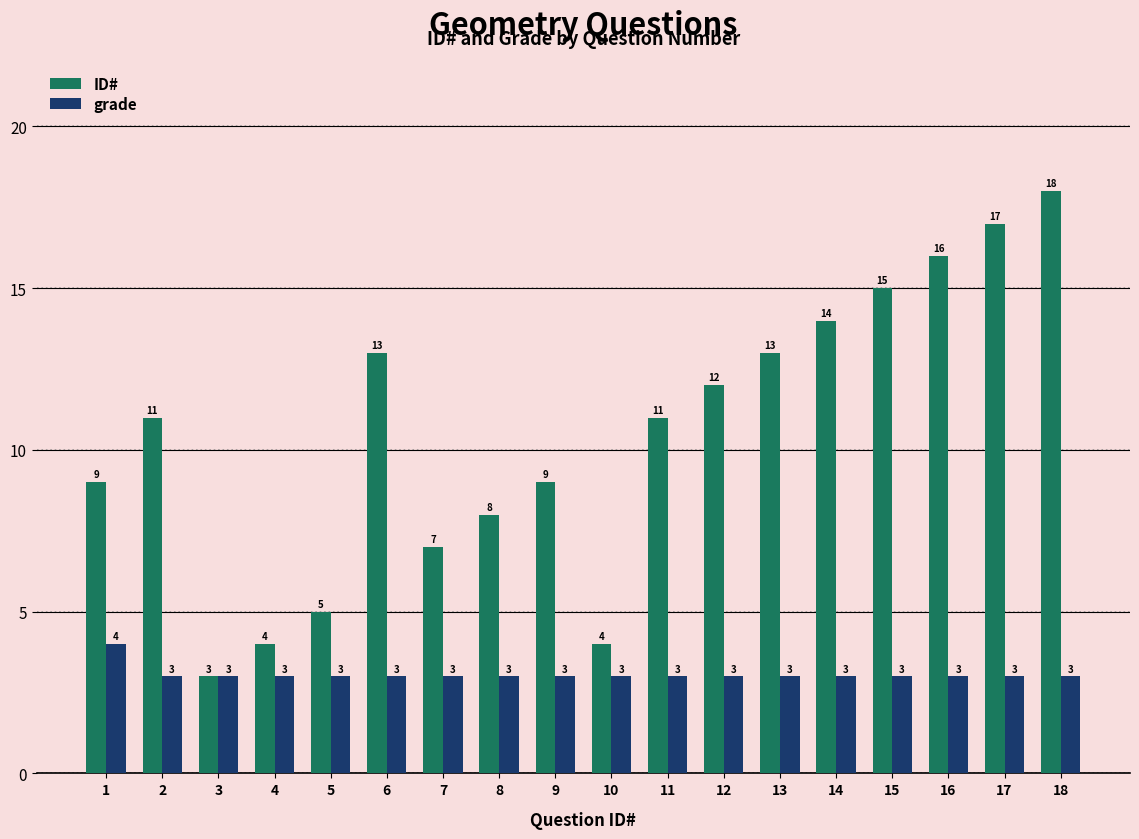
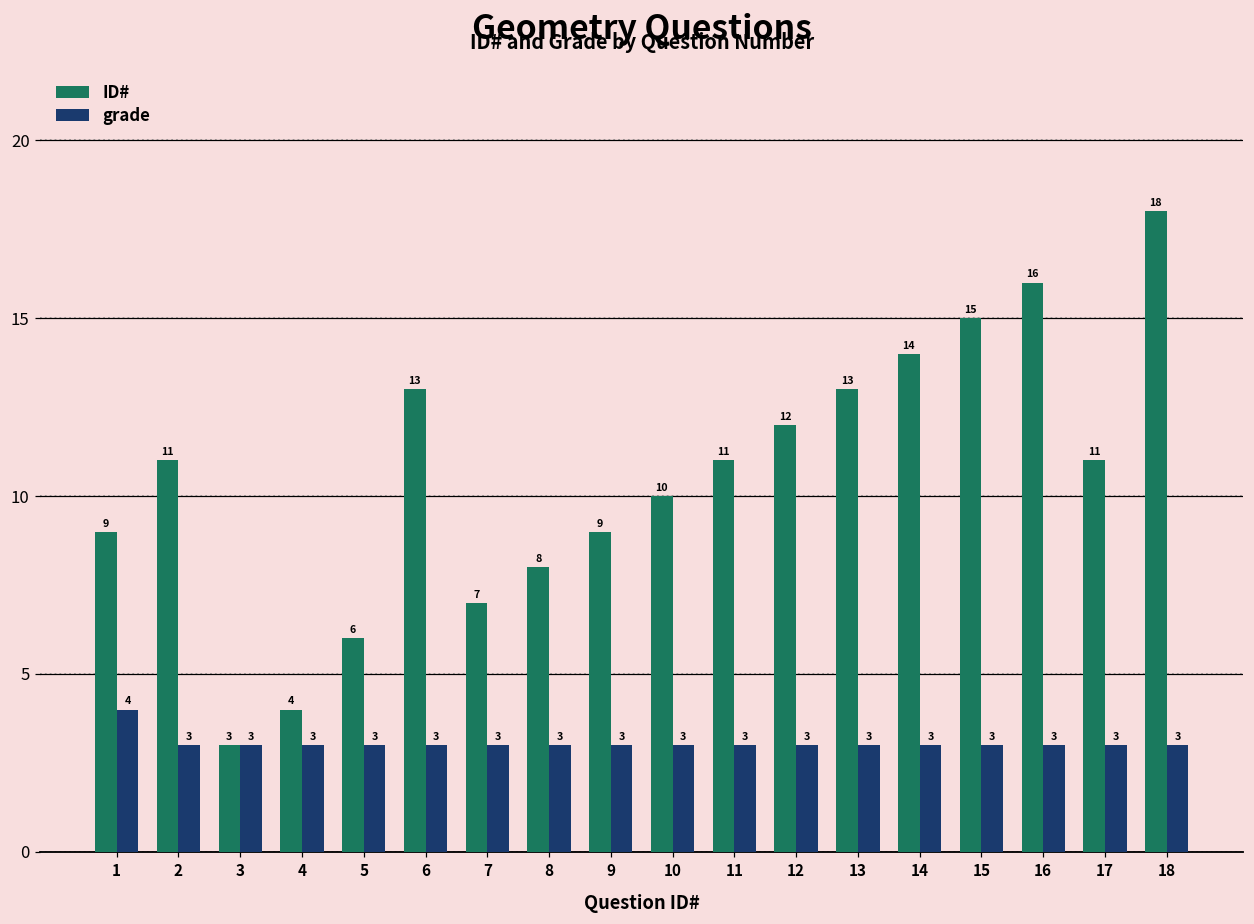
  {
    "ID#": {
      "1": 9,
      "2": 11,
      "3": 3,
      "4": 4,
-     "5": 5,
+     "5": 6,
      "6": 13,
      "7": 7,
      "8": 8,
      "9": 9,
-     "10": 4,
+     "10": 10,
      "11": 11,
      "12": 12,
      "13": 13,
      "14": 14,
      "15": 15,
      "16": 16,
-     "17": 17,
+     "17": 11,
      "18": 18
    },
    "grade": {
      "1": 4,
      "2": 3,
      "3": 3,
      "4": 3,
      "5": 3,
      "6": 3,
      "7": 3,
      "8": 3,
      "9": 3,
      "10": 3,
      "11": 3,
      "12": 3,
      "13": 3,
      "14": 3,
      "15": 3,
      "16": 3,
      "17": 3,
      "18": 3
    }
  }
